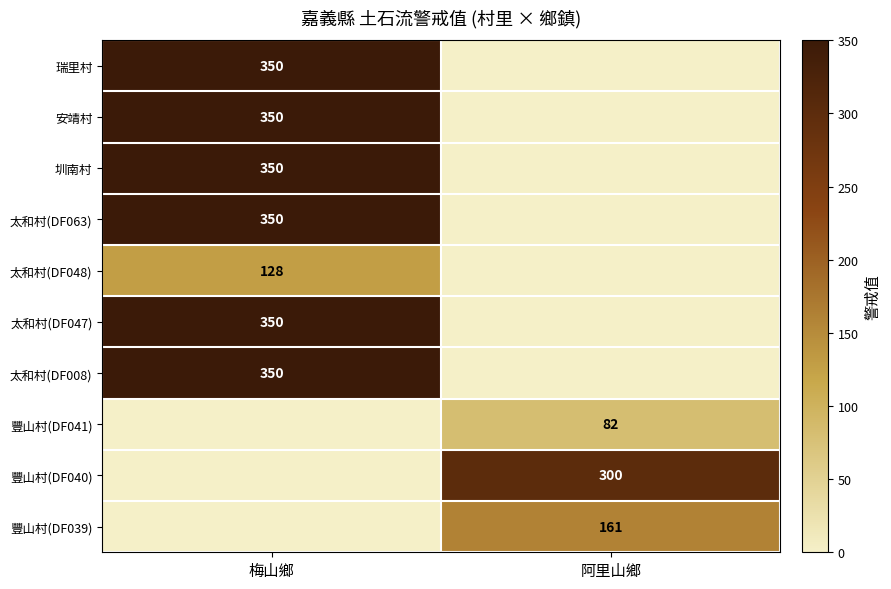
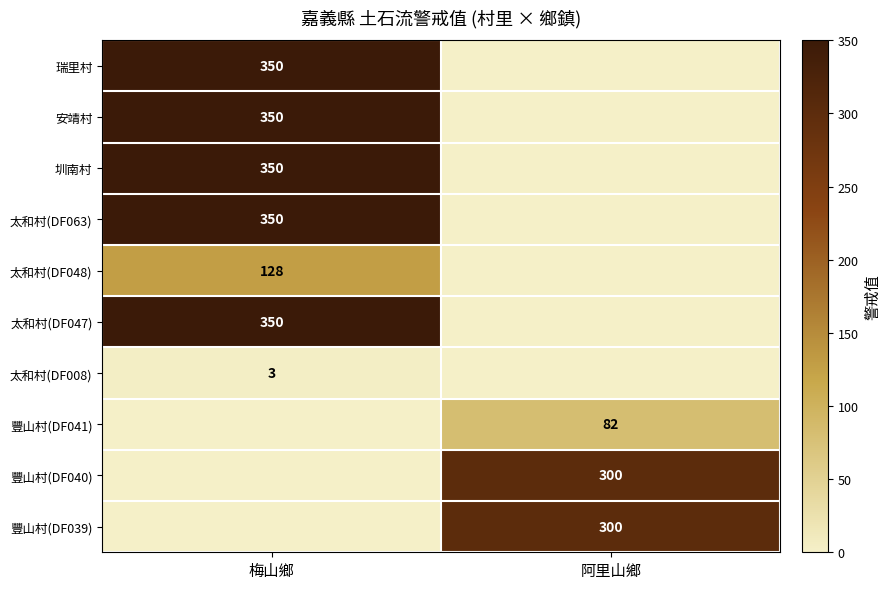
  {
    "瑞里村": {
      "梅山鄉": 350
    },
    "安靖村": {
      "梅山鄉": 350
    },
    "圳南村": {
      "梅山鄉": 350
    },
    "太和村(DF063)": {
      "梅山鄉": 350
    },
    "太和村(DF048)": {
      "梅山鄉": 128
    },
    "太和村(DF047)": {
      "梅山鄉": 350
    },
    "太和村(DF008)": {
-     "梅山鄉": 350
+     "梅山鄉": 3
    },
    "豐山村(DF041)": {
      "阿里山鄉": 82
    },
    "豐山村(DF040)": {
      "阿里山鄉": 300
    },
    "豐山村(DF039)": {
-     "阿里山鄉": 161
+     "阿里山鄉": 300
    }
  }
